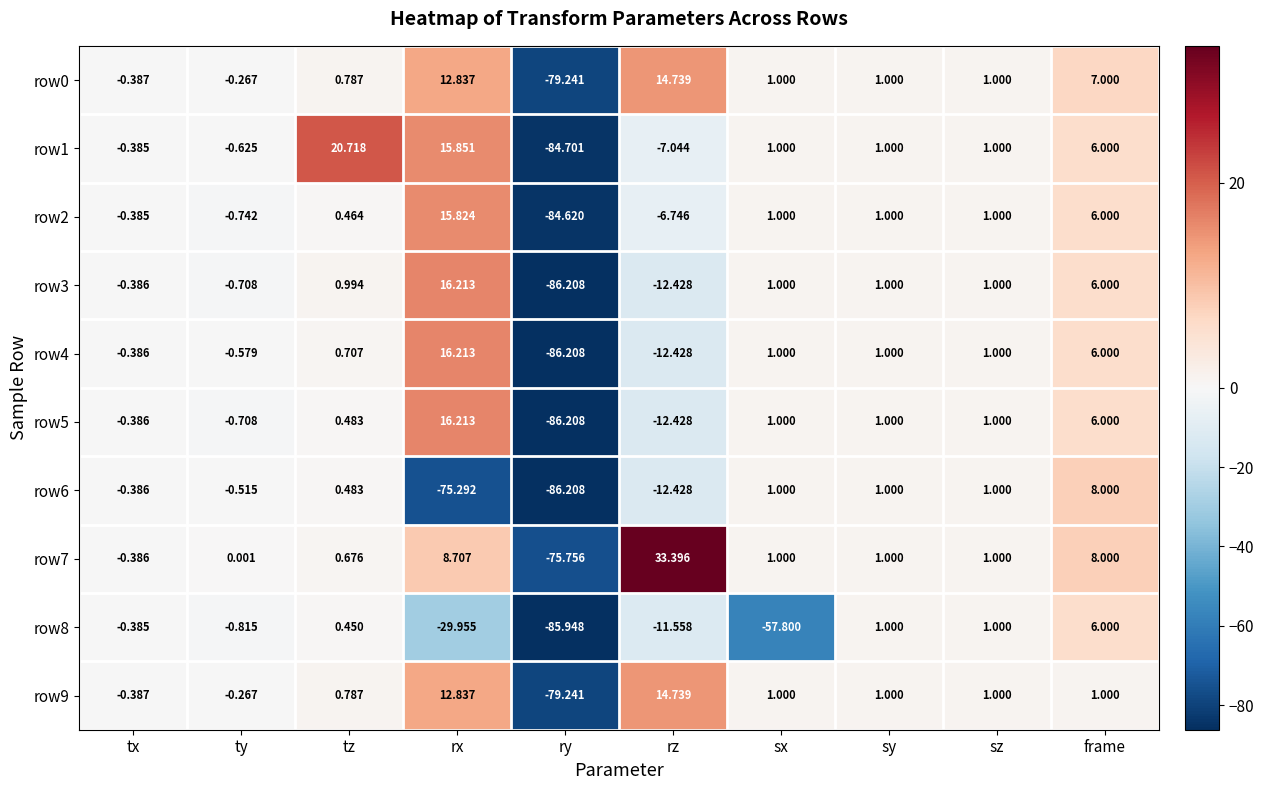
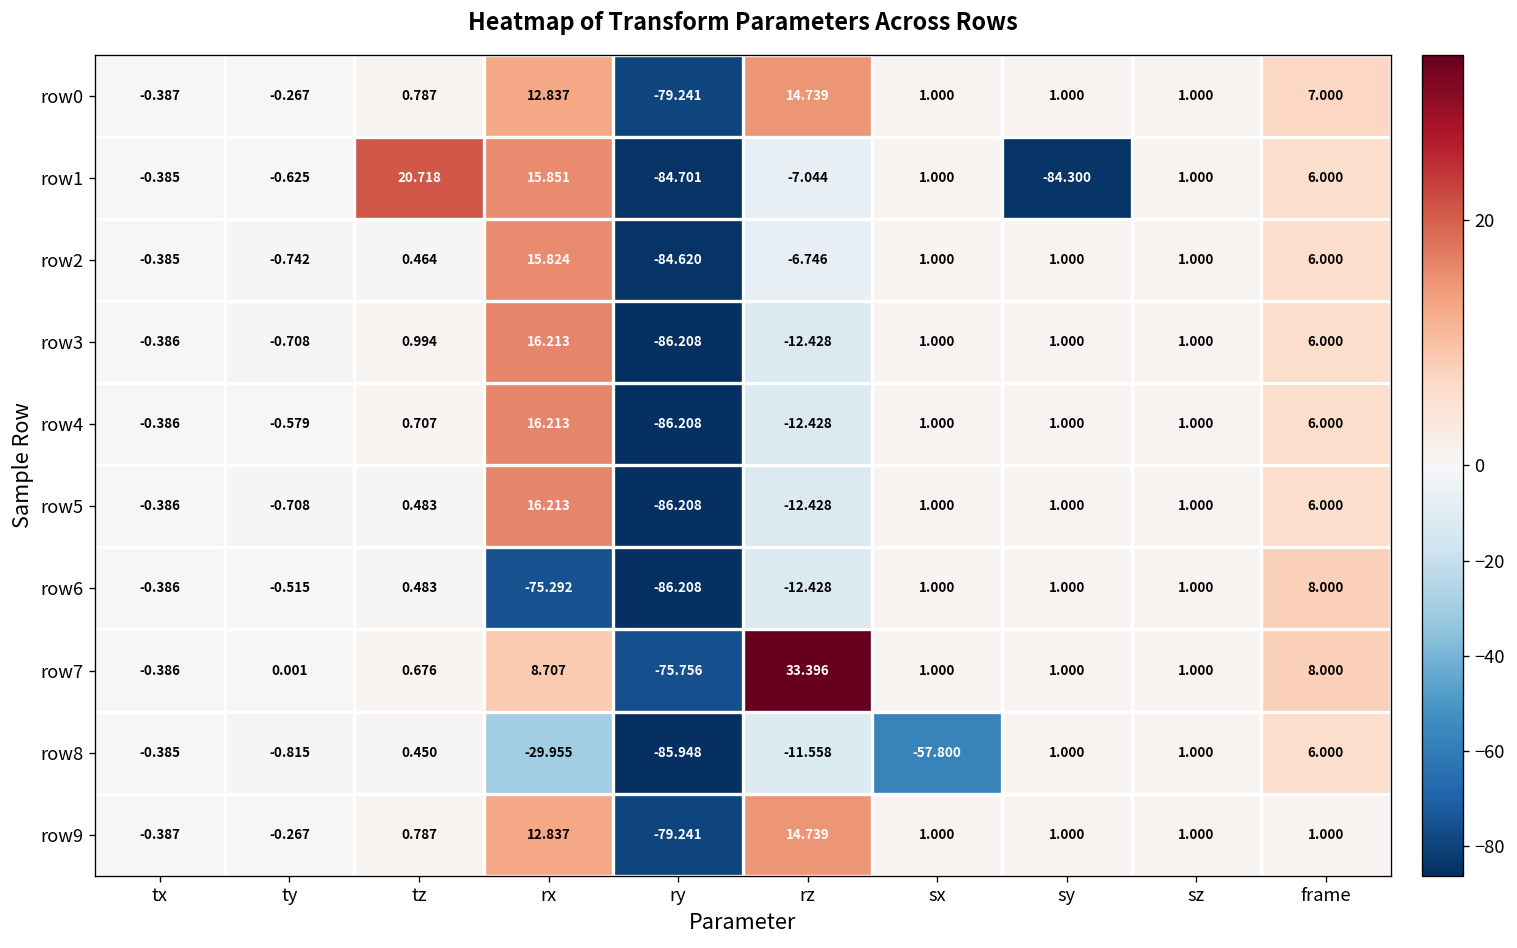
  {
    "row0": {
      "tx": -0.387,
      "ty": -0.267,
      "tz": 0.787,
      "rx": 12.837,
      "ry": -79.241,
      "rz": 14.739,
      "sx": 1.000,
      "sy": 1.000,
      "sz": 1.000,
      "frame": 7.000
    },
    "row1": {
      "tx": -0.385,
      "ty": -0.625,
      "tz": 20.718,
      "rx": 15.851,
      "ry": -84.701,
      "rz": -7.044,
      "sx": 1.000,
-     "sy": 1.000,
+     "sy": -84.300,
      "sz": 1.000,
      "frame": 6.000
    },
    "row2": {
      "tx": -0.385,
      "ty": -0.742,
      "tz": 0.464,
      "rx": 15.824,
      "ry": -84.620,
      "rz": -6.746,
      "sx": 1.000,
      "sy": 1.000,
      "sz": 1.000,
      "frame": 6.000
    },
    "row3": {
      "tx": -0.386,
      "ty": -0.708,
      "tz": 0.994,
      "rx": 16.213,
      "ry": -86.208,
      "rz": -12.428,
      "sx": 1.000,
      "sy": 1.000,
      "sz": 1.000,
      "frame": 6.000
    },
    "row4": {
      "tx": -0.386,
      "ty": -0.579,
      "tz": 0.707,
      "rx": 16.213,
      "ry": -86.208,
      "rz": -12.428,
      "sx": 1.000,
      "sy": 1.000,
      "sz": 1.000,
      "frame": 6.000
    },
    "row5": {
      "tx": -0.386,
      "ty": -0.708,
      "tz": 0.483,
      "rx": 16.213,
      "ry": -86.208,
      "rz": -12.428,
      "sx": 1.000,
      "sy": 1.000,
      "sz": 1.000,
      "frame": 6.000
    },
    "row6": {
      "tx": -0.386,
      "ty": -0.515,
      "tz": 0.483,
      "rx": -75.292,
      "ry": -86.208,
      "rz": -12.428,
      "sx": 1.000,
      "sy": 1.000,
      "sz": 1.000,
      "frame": 8.000
    },
    "row7": {
      "tx": -0.386,
      "ty": 0.001,
      "tz": 0.676,
      "rx": 8.707,
      "ry": -75.756,
      "rz": 33.396,
      "sx": 1.000,
      "sy": 1.000,
      "sz": 1.000,
      "frame": 8.000
    },
    "row8": {
      "tx": -0.385,
      "ty": -0.815,
      "tz": 0.450,
      "rx": -29.955,
      "ry": -85.948,
      "rz": -11.558,
      "sx": -57.800,
      "sy": 1.000,
      "sz": 1.000,
      "frame": 6.000
    },
    "row9": {
      "tx": -0.387,
      "ty": -0.267,
      "tz": 0.787,
      "rx": 12.837,
      "ry": -79.241,
      "rz": 14.739,
      "sx": 1.000,
      "sy": 1.000,
      "sz": 1.000,
      "frame": 1.000
    }
  }
